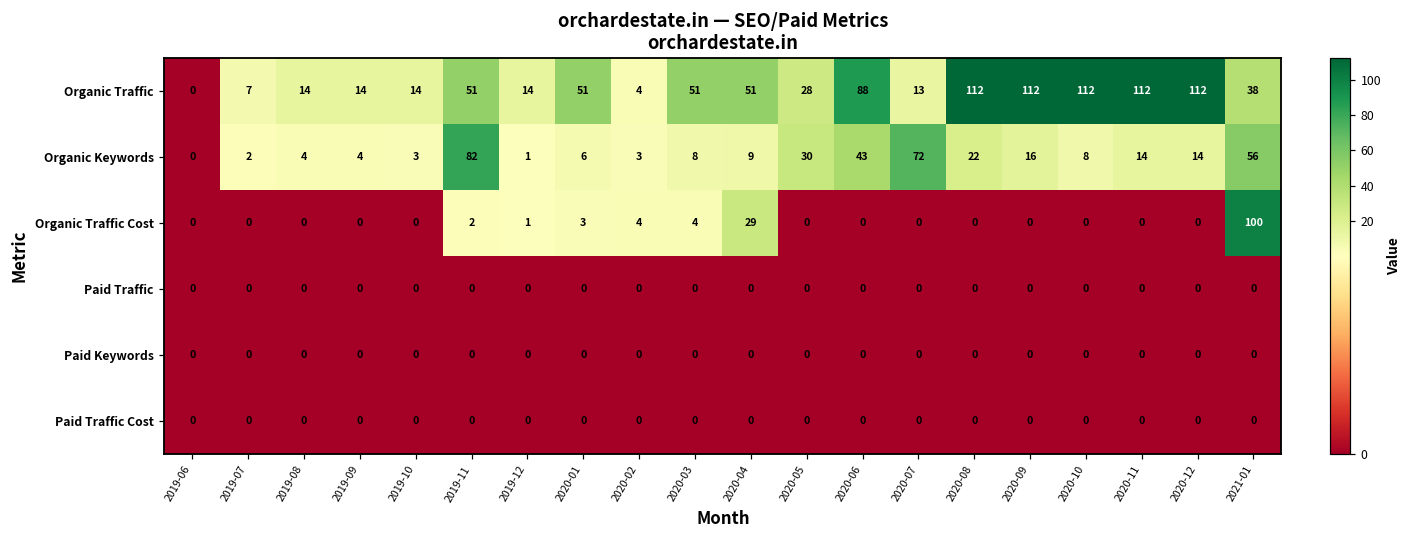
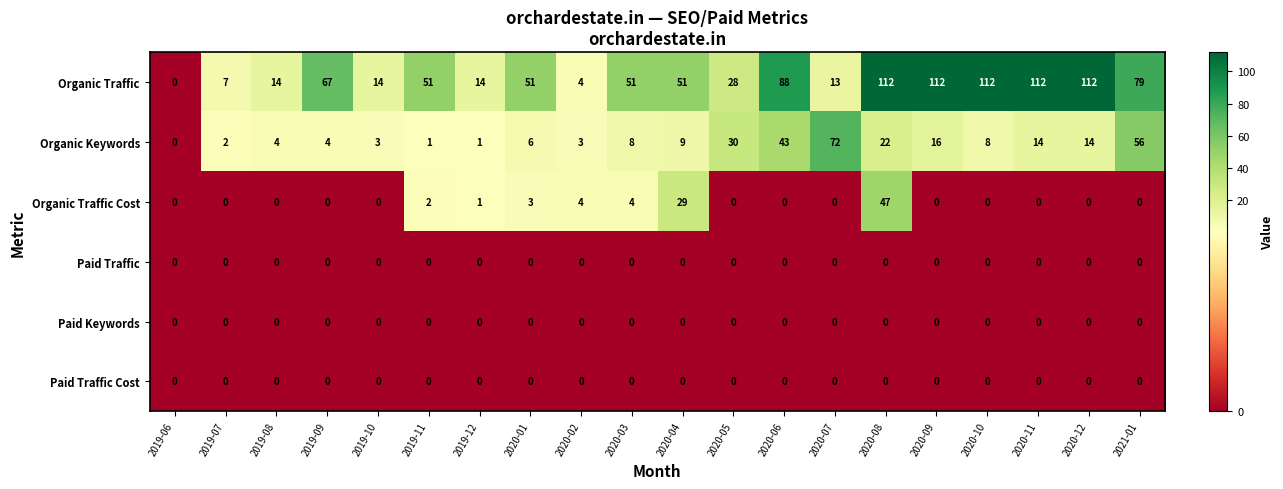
  {
    "Organic Traffic": {
      "2019-06": 0,
      "2019-07": 7,
      "2019-08": 14,
-     "2019-09": 14,
+     "2019-09": 67,
      "2019-10": 14,
      "2019-11": 51,
      "2019-12": 14,
      "2020-01": 51,
      "2020-02": 4,
      "2020-03": 51,
      "2020-04": 51,
      "2020-05": 28,
      "2020-06": 88,
      "2020-07": 13,
      "2020-08": 112,
      "2020-09": 112,
      "2020-10": 112,
      "2020-11": 112,
      "2020-12": 112,
-     "2021-01": 38
+     "2021-01": 79
    },
    "Organic Keywords": {
      "2019-06": 0,
      "2019-07": 2,
      "2019-08": 4,
      "2019-09": 4,
      "2019-10": 3,
-     "2019-11": 82,
+     "2019-11": 1,
      "2019-12": 1,
      "2020-01": 6,
      "2020-02": 3,
      "2020-03": 8,
      "2020-04": 9,
      "2020-05": 30,
      "2020-06": 43,
      "2020-07": 72,
      "2020-08": 22,
      "2020-09": 16,
      "2020-10": 8,
      "2020-11": 14,
      "2020-12": 14,
      "2021-01": 56
    },
    "Organic Traffic Cost": {
      "2019-06": 0,
      "2019-07": 0,
      "2019-08": 0,
      "2019-09": 0,
      "2019-10": 0,
      "2019-11": 2,
      "2019-12": 1,
      "2020-01": 3,
      "2020-02": 4,
      "2020-03": 4,
      "2020-04": 29,
      "2020-05": 0,
      "2020-06": 0,
      "2020-07": 0,
-     "2020-08": 0,
+     "2020-08": 47,
      "2020-09": 0,
      "2020-10": 0,
      "2020-11": 0,
      "2020-12": 0,
-     "2021-01": 100
+     "2021-01": 0
    },
    "Paid Traffic": {
      "2019-06": 0,
      "2019-07": 0,
      "2019-08": 0,
      "2019-09": 0,
      "2019-10": 0,
      "2019-11": 0,
      "2019-12": 0,
      "2020-01": 0,
      "2020-02": 0,
      "2020-03": 0,
      "2020-04": 0,
      "2020-05": 0,
      "2020-06": 0,
      "2020-07": 0,
      "2020-08": 0,
      "2020-09": 0,
      "2020-10": 0,
      "2020-11": 0,
      "2020-12": 0,
      "2021-01": 0
    },
    "Paid Keywords": {
      "2019-06": 0,
      "2019-07": 0,
      "2019-08": 0,
      "2019-09": 0,
      "2019-10": 0,
      "2019-11": 0,
      "2019-12": 0,
      "2020-01": 0,
      "2020-02": 0,
      "2020-03": 0,
      "2020-04": 0,
      "2020-05": 0,
      "2020-06": 0,
      "2020-07": 0,
      "2020-08": 0,
      "2020-09": 0,
      "2020-10": 0,
      "2020-11": 0,
      "2020-12": 0,
      "2021-01": 0
    },
    "Paid Traffic Cost": {
      "2019-06": 0,
      "2019-07": 0,
      "2019-08": 0,
      "2019-09": 0,
      "2019-10": 0,
      "2019-11": 0,
      "2019-12": 0,
      "2020-01": 0,
      "2020-02": 0,
      "2020-03": 0,
      "2020-04": 0,
      "2020-05": 0,
      "2020-06": 0,
      "2020-07": 0,
      "2020-08": 0,
      "2020-09": 0,
      "2020-10": 0,
      "2020-11": 0,
      "2020-12": 0,
      "2021-01": 0
    }
  }
